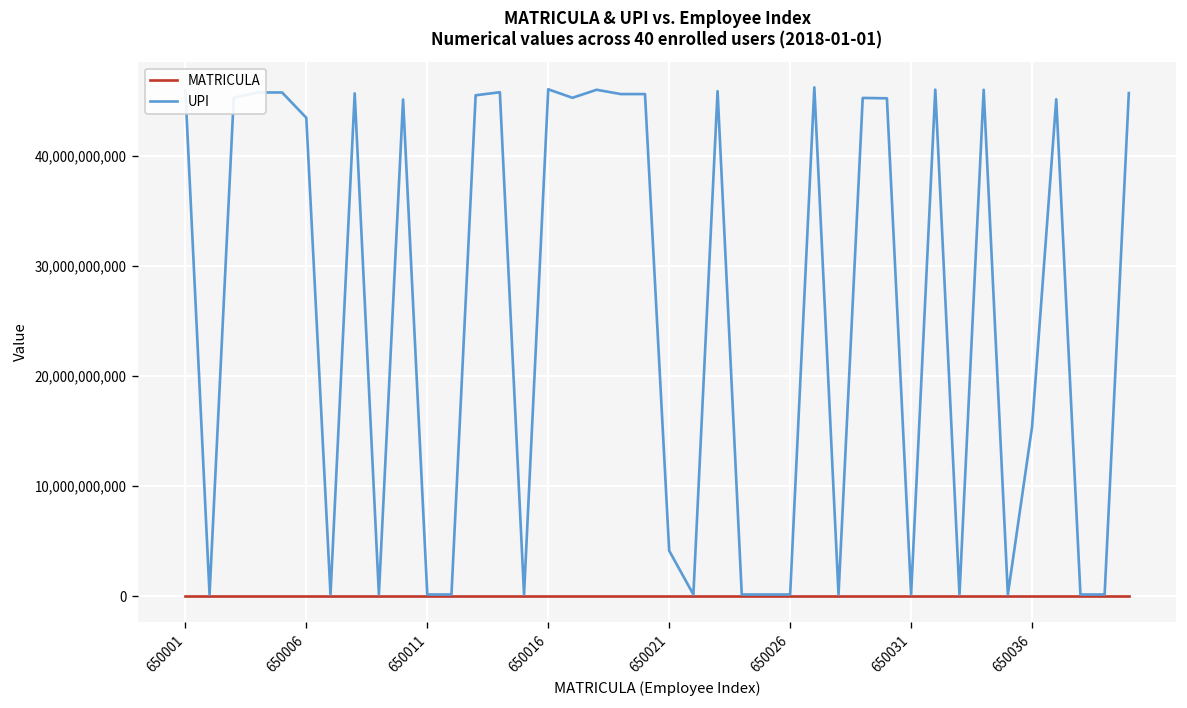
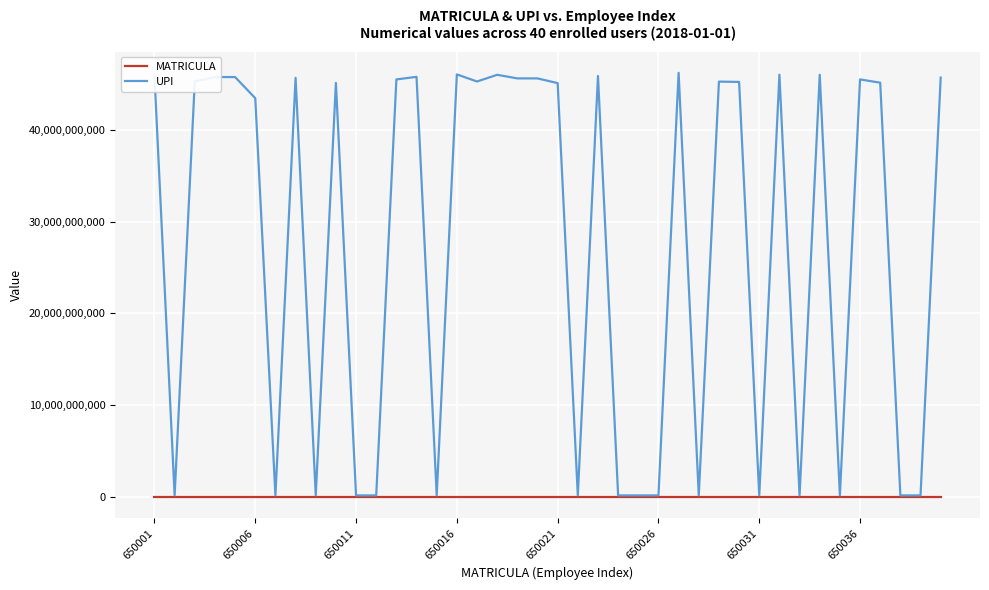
  {
    "MATRICULA": {
      "650001": "0",
      "650006": "0",
      "650016": "0",
      "650021": "0",
      "650036": "0"
    },
    "UPI": {
      "650006": "43,000,000,000",
      "650016": "46,000,000,000",
-     "650021": "4,000,000,000",
-     "650036": "15,000,000,000"
+     "650021": "45,000,000,000",
+     "650036": "45,000,000,000"
    }
  }
